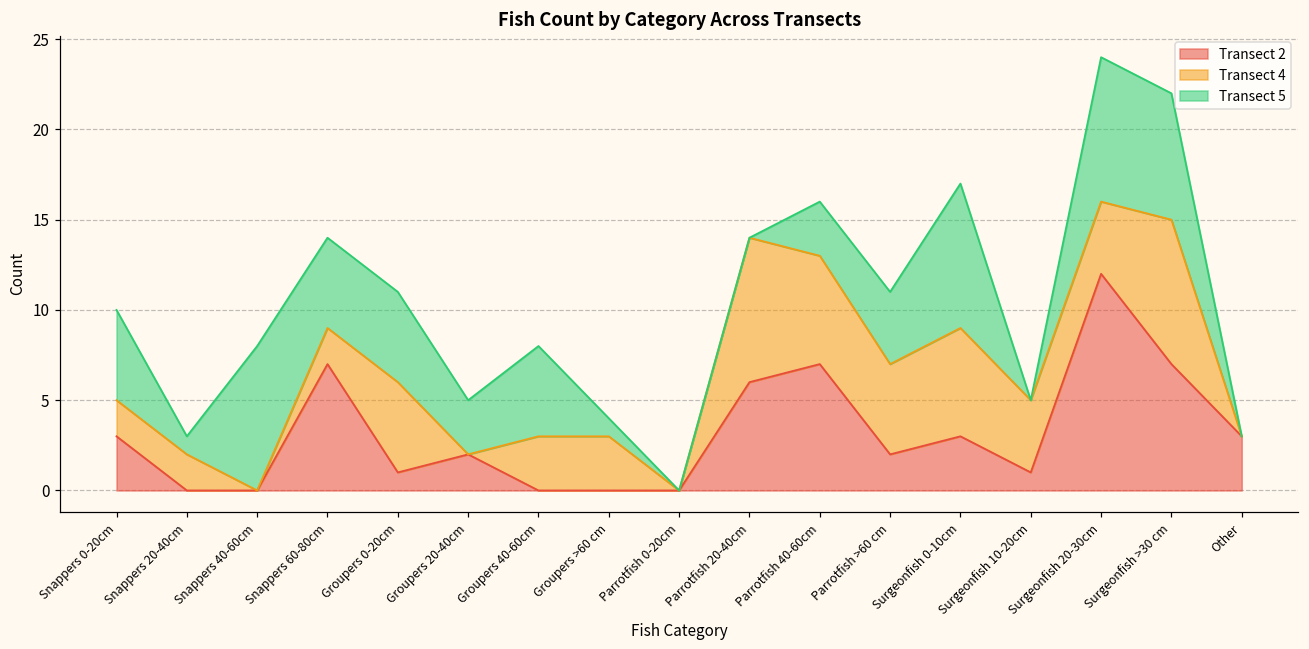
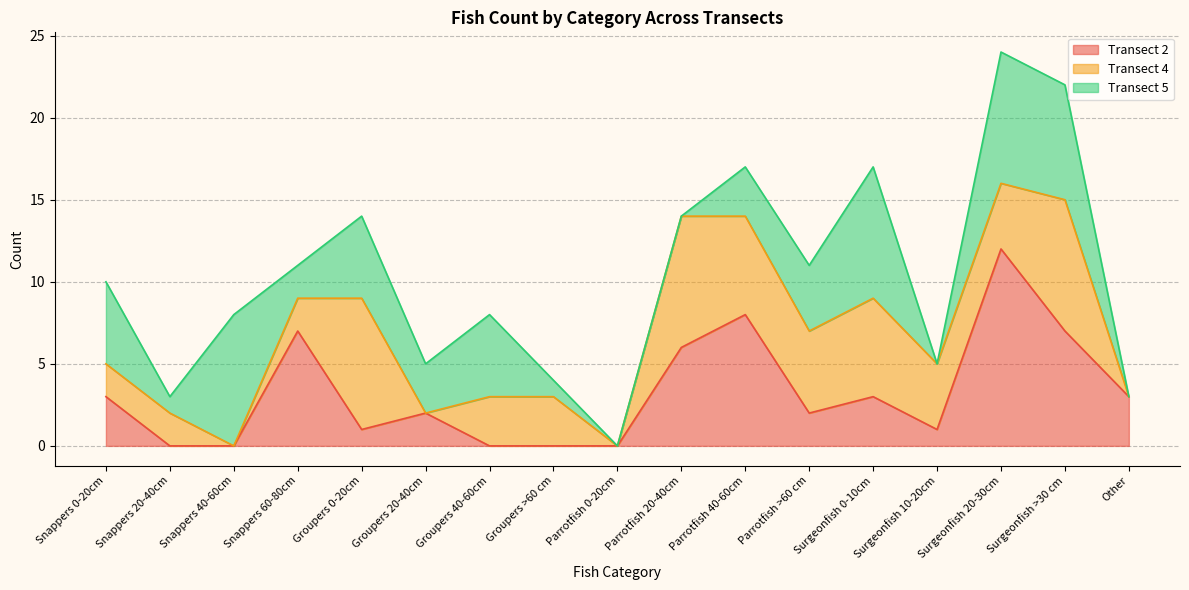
  {
    "Transect 2": {
      "Snappers 0-20cm": 3,
      "Snappers 20-40cm": 0,
      "Snappers 60-80cm": 7,
      "Groupers 0-20cm": 1,
      "Groupers 40-60cm": 0,
      "Groupers >60 cm": 0,
      "Parrotfish 20-40cm": 6,
-     "Parrotfish 40-60cm": 7,
+     "Parrotfish 40-60cm": 8,
      "Parrotfish >60 cm": 2,
      "Surgeonfish 0-10cm": 3,
      "Surgeonfish 10-20cm": 1,
      "Surgeonfish 20-30cm": 12,
      "Surgeonfish >30 cm": 7
    },
    "Transect 4": {
      "Snappers 0-20cm": 2,
      "Snappers 20-40cm": 2,
      "Snappers 60-80cm": 2,
-     "Groupers 0-20cm": 5,
+     "Groupers 0-20cm": 8,
      "Groupers 40-60cm": 3,
      "Groupers >60 cm": 3,
      "Parrotfish 40-60cm": 6,
      "Parrotfish >60 cm": 5,
      "Surgeonfish 0-10cm": 6,
      "Surgeonfish 20-30cm": 4,
      "Surgeonfish >30 cm": 8
    },
    "Transect 5": {
      "Snappers 0-20cm": 5,
      "Snappers 20-40cm": 1,
      "Snappers 40-60cm": 8,
-     "Snappers 60-80cm": 5,
+     "Snappers 60-80cm": 2,
      "Groupers 0-20cm": 5,
      "Groupers 20-40cm": 3,
      "Groupers 40-60cm": 5,
      "Groupers >60 cm": 1,
      "Parrotfish 40-60cm": 3,
      "Parrotfish >60 cm": 4,
      "Surgeonfish 0-10cm": 8,
      "Surgeonfish 20-30cm": 8,
      "Surgeonfish >30 cm": 7
    }
  }
